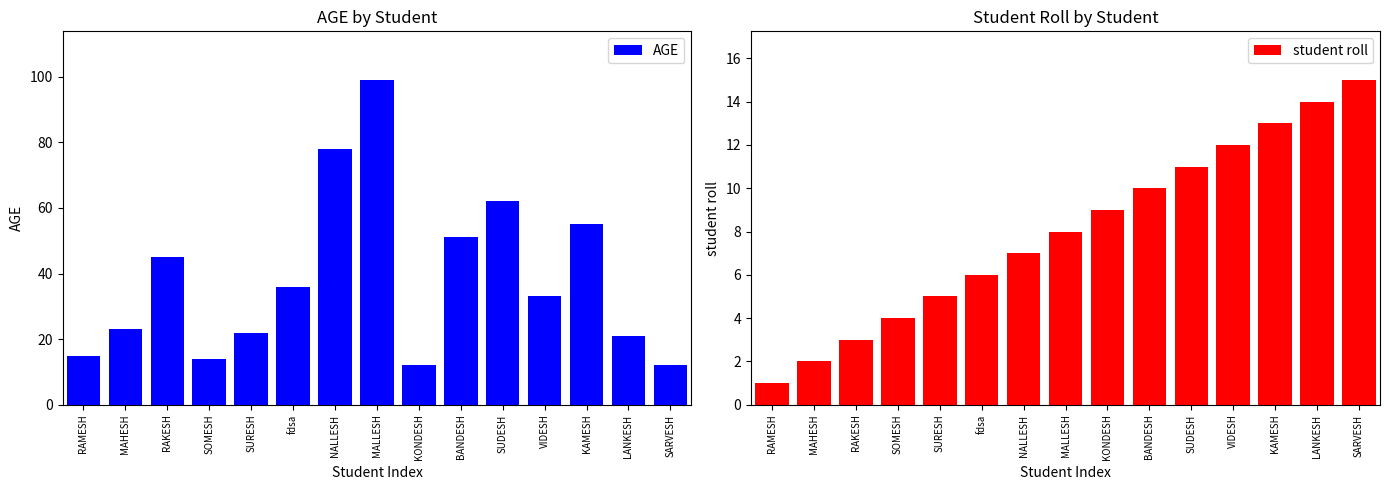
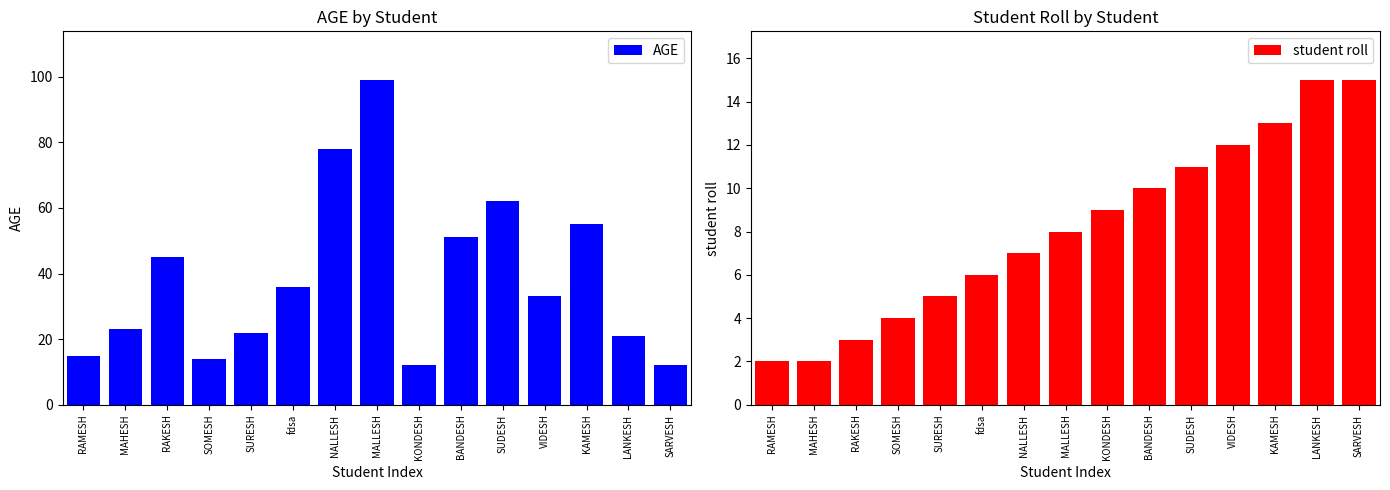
  {
    "AGE by Student": {
      "RAMESH": 15,
      "MAHESH": 23,
      "RAKESH": 45,
      "SOMESH": 14,
      "SURESH": 22,
      "fdsa": 36,
      "NALLESH": 78,
      "MALLESH": 99,
      "KONDESH": 12,
      "BANDESH": 51,
      "SUDESH": 62,
      "VIDESH": 33,
      "KAMESH": 55,
      "LANKESH": 21,
      "SARVESH": 12
    },
    "Student Roll by Student": {
-     "RAMESH": 1,
+     "RAMESH": 2,
      "MAHESH": 2,
      "RAKESH": 3,
      "SOMESH": 4,
      "SURESH": 5,
      "fdsa": 6,
      "NALLESH": 7,
      "MALLESH": 8,
      "KONDESH": 9,
      "BANDESH": 10,
      "SUDESH": 11,
      "VIDESH": 12,
      "KAMESH": 13,
-     "LANKESH": 14,
+     "LANKESH": 15,
      "SARVESH": 15
    }
  }
